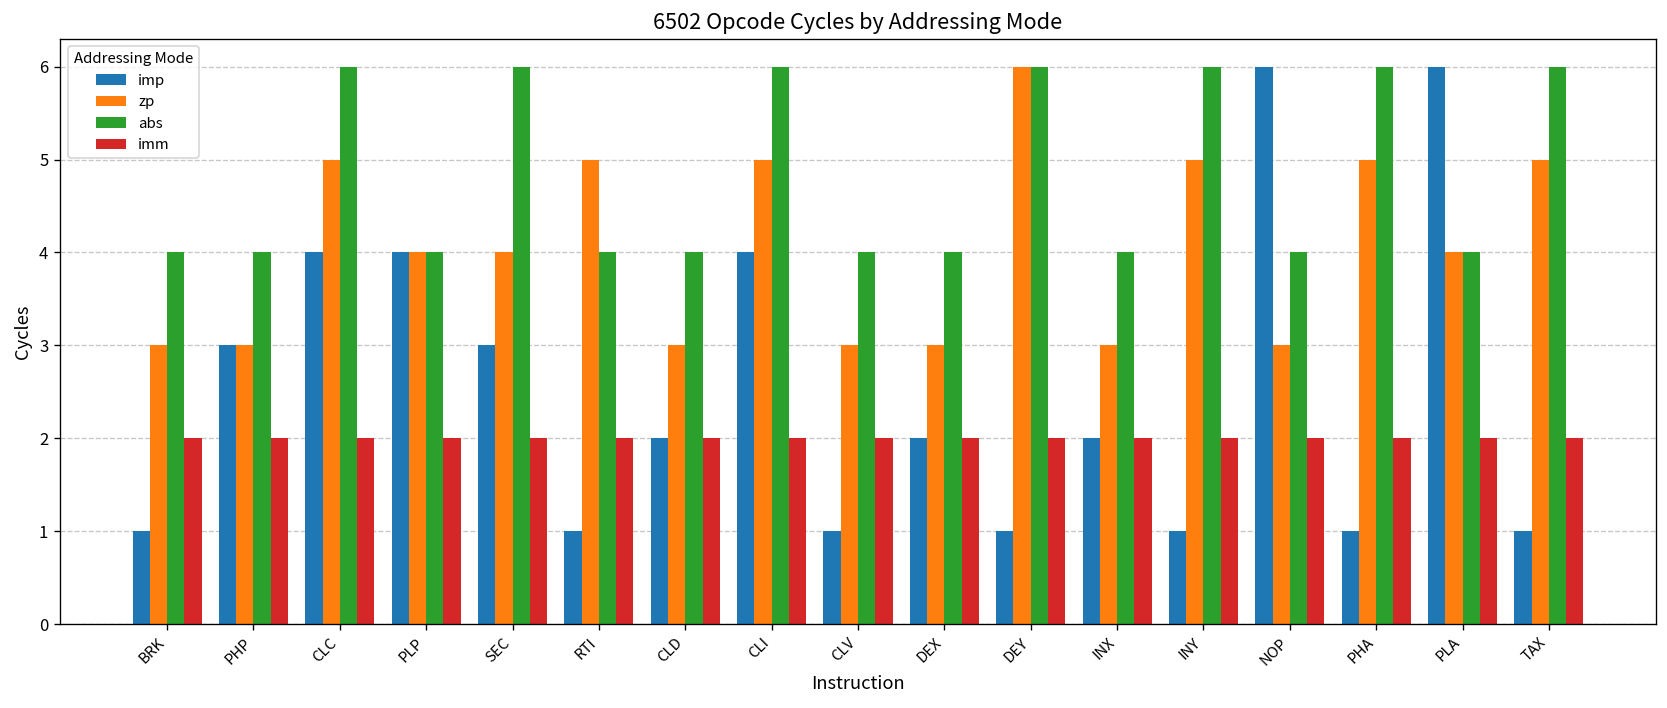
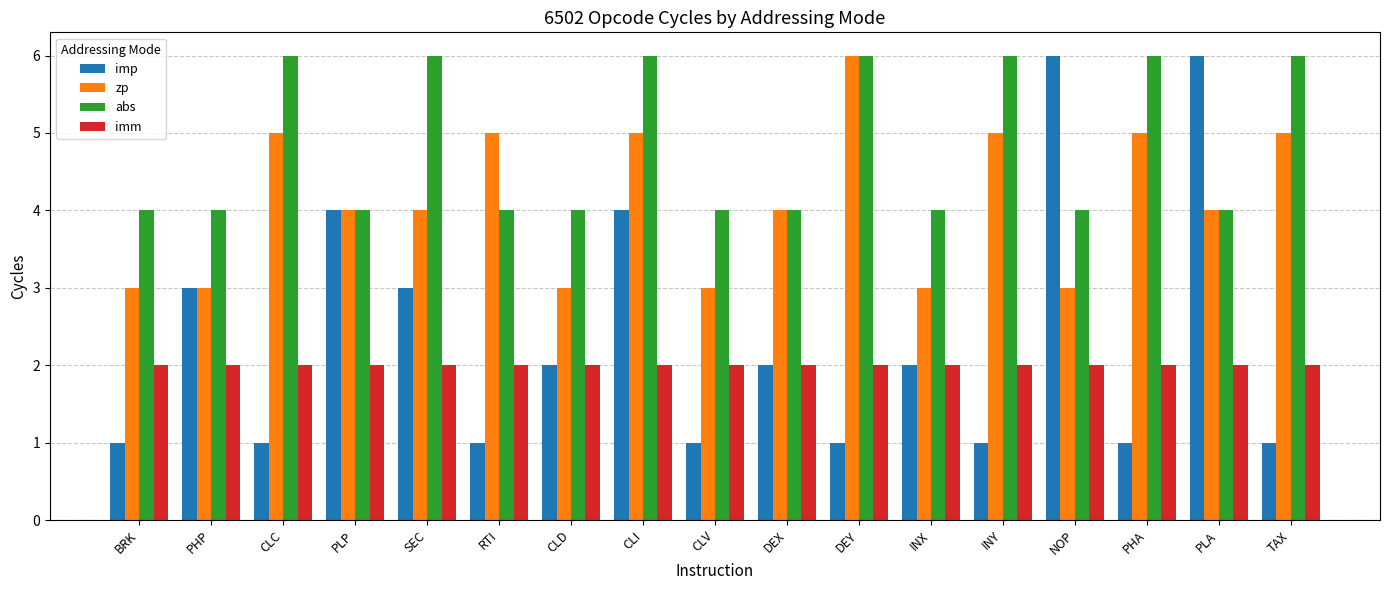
  {
    "imp": {
      "BRK": 1,
      "PHP": 3,
-     "CLC": 4,
+     "CLC": 1,
      "PLP": 4,
      "SEC": 3,
      "RTI": 1,
      "CLD": 2,
      "CLI": 4,
      "CLV": 1,
      "DEX": 2,
      "DEY": 1,
      "INX": 2,
      "INY": 1,
      "NOP": 6,
      "PHA": 1,
      "PLA": 6,
      "TAX": 1
    },
    "zp": {
      "BRK": 3,
      "PHP": 3,
      "CLC": 5,
      "PLP": 4,
      "SEC": 4,
      "RTI": 5,
      "CLD": 3,
      "CLI": 5,
      "CLV": 3,
-     "DEX": 3,
+     "DEX": 4,
      "DEY": 6,
      "INX": 3,
      "INY": 5,
      "NOP": 3,
      "PHA": 5,
      "PLA": 4,
      "TAX": 5
    },
    "abs": {
      "BRK": 4,
      "PHP": 4,
      "CLC": 6,
      "PLP": 4,
      "SEC": 6,
      "RTI": 4,
      "CLD": 4,
      "CLI": 6,
      "CLV": 4,
      "DEX": 4,
      "DEY": 6,
      "INX": 4,
      "INY": 6,
      "NOP": 4,
      "PHA": 6,
      "PLA": 4,
      "TAX": 6
    },
    "imm": {
      "BRK": 2,
      "PHP": 2,
      "CLC": 2,
      "PLP": 2,
      "SEC": 2,
      "RTI": 2,
      "CLD": 2,
      "CLI": 2,
      "CLV": 2,
      "DEX": 2,
      "DEY": 2,
      "INX": 2,
      "INY": 2,
      "NOP": 2,
      "PHA": 2,
      "PLA": 2,
      "TAX": 2
    }
  }
